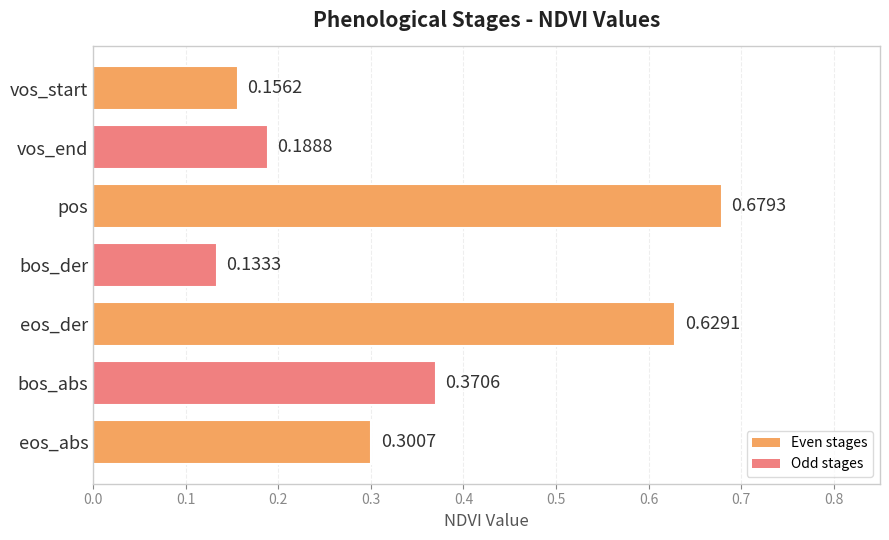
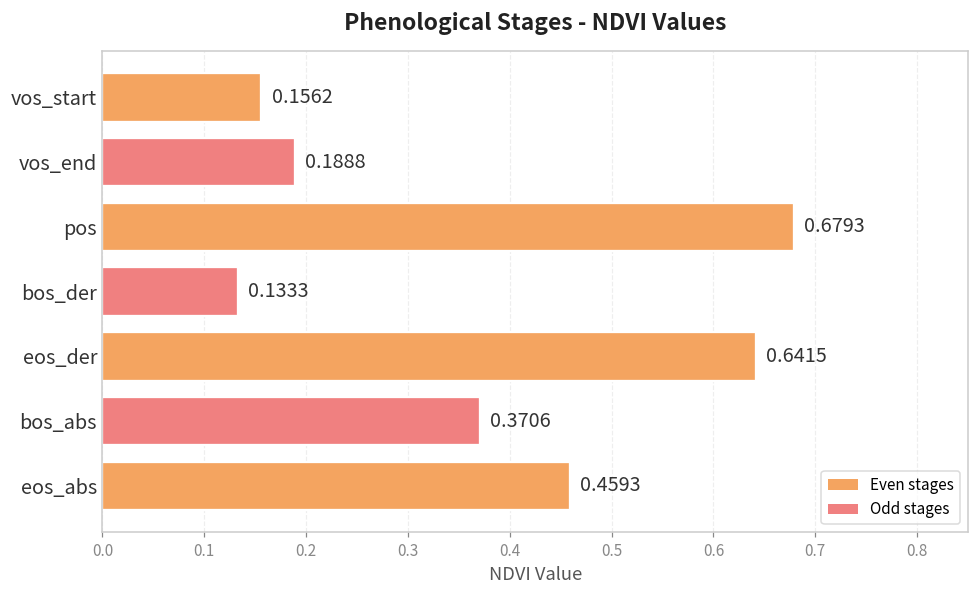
  {
    "vos_start": 0.1562,
    "vos_end": 0.1888,
    "pos": 0.6793,
    "bos_der": 0.1333,
-   "eos_der": 0.6291,
+   "eos_der": 0.6415,
    "bos_abs": 0.3706,
-   "eos_abs": 0.3007
+   "eos_abs": 0.4593
  }
